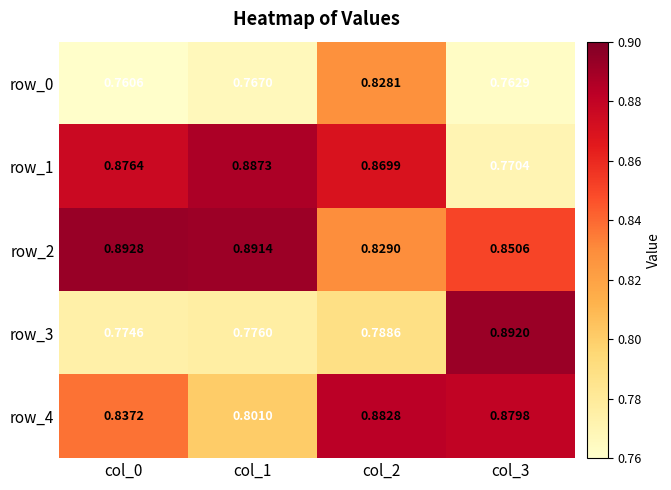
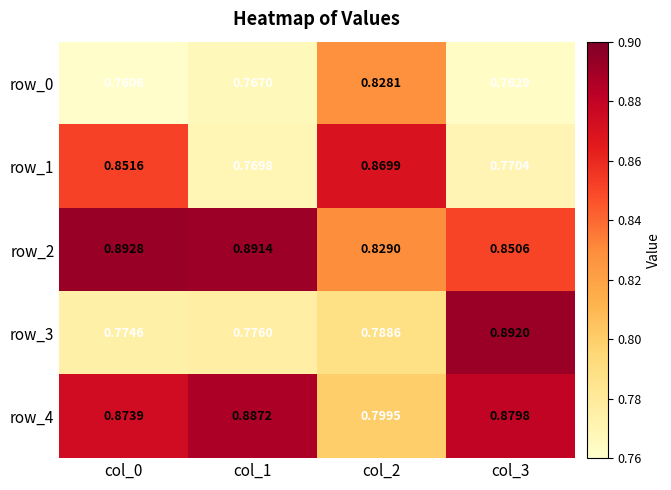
  {
    "row_0": {
      "col_0": 0.7606,
      "col_1": 0.7670,
      "col_2": 0.8281,
      "col_3": 0.7629
    },
    "row_1": {
-     "col_0": 0.8764,
-     "col_1": 0.8873,
+     "col_0": 0.8516,
+     "col_1": 0.7698,
      "col_2": 0.8699,
      "col_3": 0.7704
    },
    "row_2": {
      "col_0": 0.8928,
      "col_1": 0.8914,
      "col_2": 0.8290,
      "col_3": 0.8506
    },
    "row_3": {
      "col_0": 0.7746,
      "col_1": 0.7760,
      "col_2": 0.7886,
      "col_3": 0.8920
    },
    "row_4": {
-     "col_0": 0.8372,
-     "col_1": 0.8010,
-     "col_2": 0.8828,
+     "col_0": 0.8739,
+     "col_1": 0.8872,
+     "col_2": 0.7995,
      "col_3": 0.8798
    }
  }
